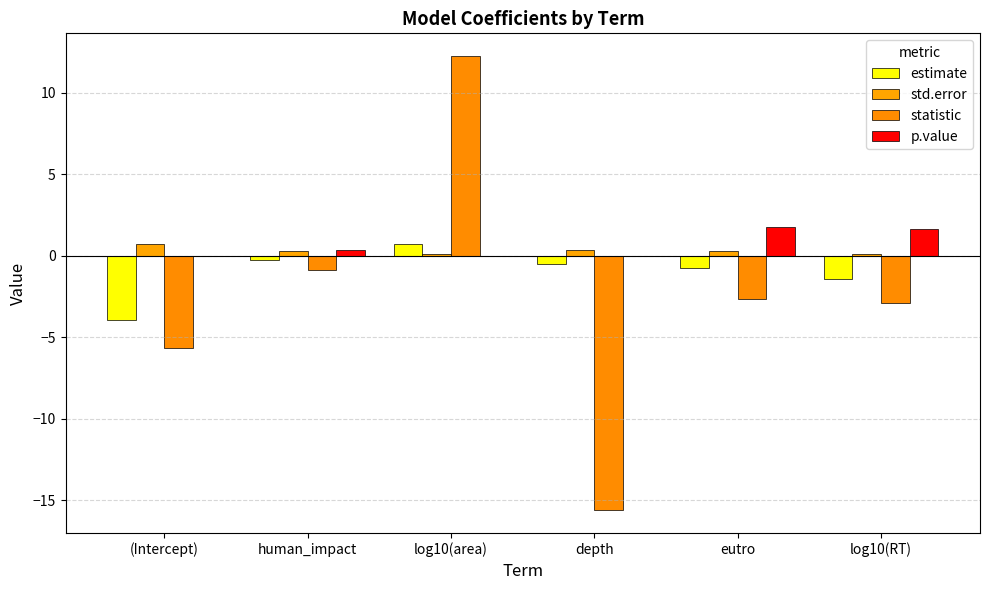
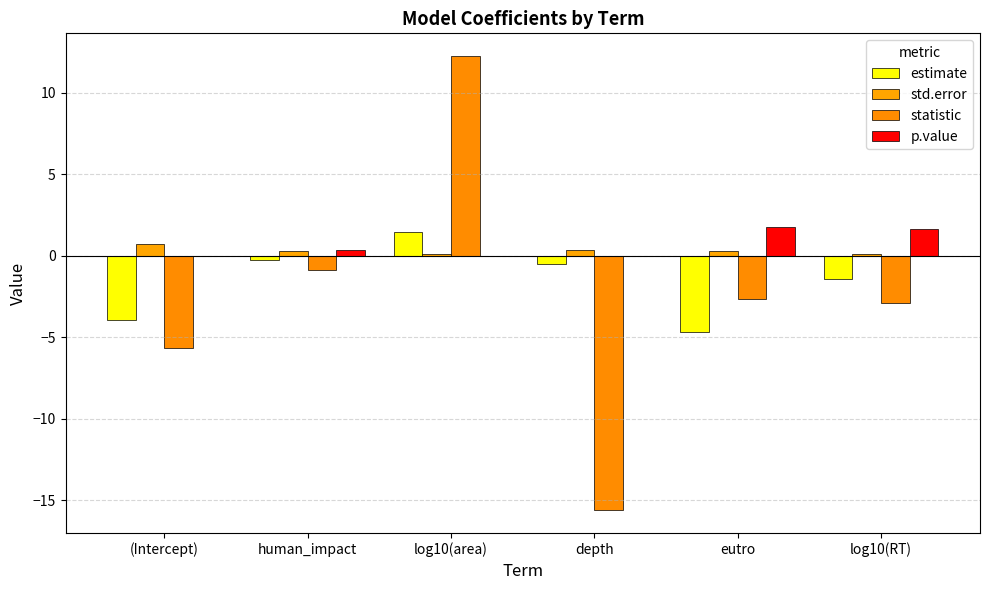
  {
    "estimate": {
      "(Intercept)": -4.0,
      "human_impact": -0.3,
-     "log10(area)": 0.7,
+     "log10(area)": 1.4,
      "depth": -0.5,
-     "eutro": -0.7,
+     "eutro": -4.7,
      "log10(RT)": -1.4
    },
    "p.value": {
      "human_impact": 0.4,
      "eutro": 1.8,
      "log10(RT)": 1.6
    }
  }
